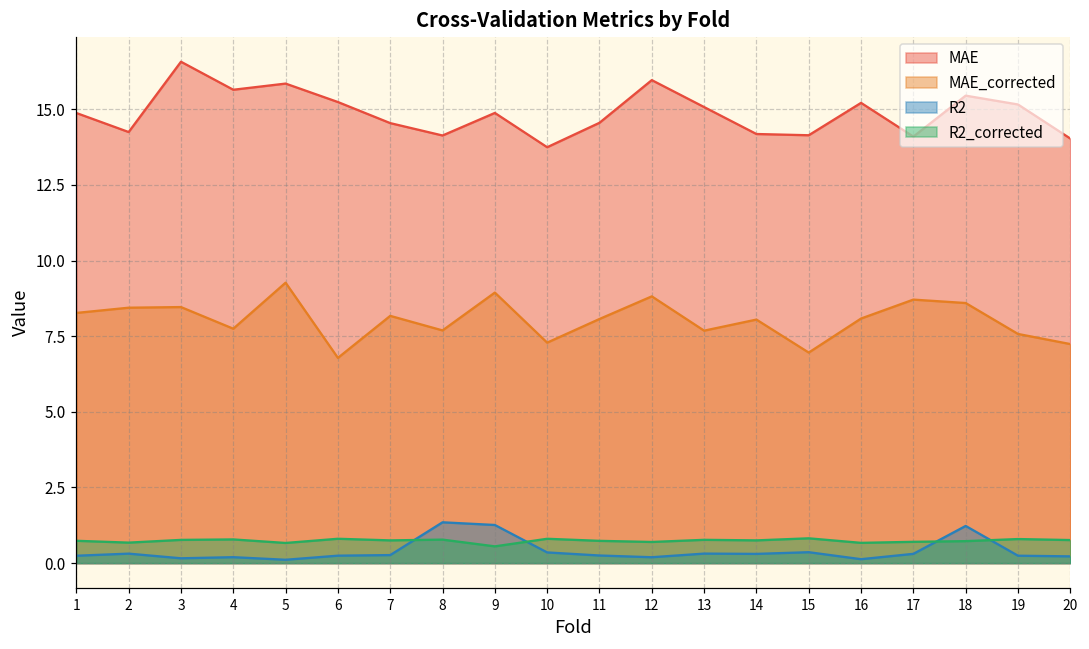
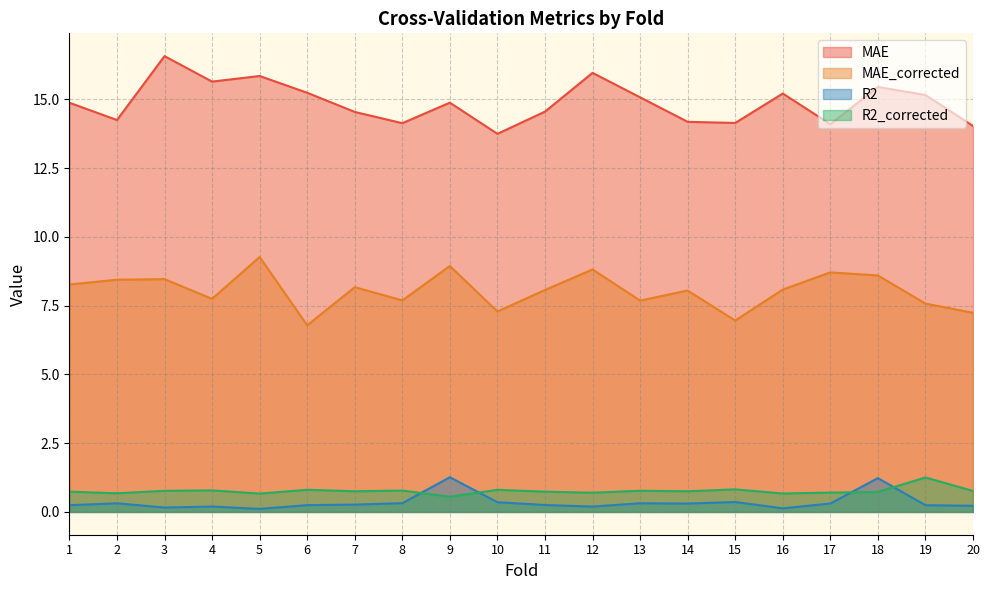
  {
    "R2": {
      "1": 0.2,
      "2": 0.3,
      "3": 0.2,
      "4": 0.2,
      "5": 0.1,
      "6": 0.2,
      "7": 0.3,
-     "8": 1.3,
+     "8": 0.3,
      "9": 1.3,
      "10": 0.4,
      "11": 0.3,
      "12": 0.2,
      "13": 0.3,
      "14": 0.3,
      "15": 0.4,
      "16": 0.1,
      "17": 0.3,
      "18": 1.2,
      "19": 0.2,
      "20": 0.2
    },
    "R2_corrected": {
      "1": 0.7,
      "2": 0.7,
      "3": 0.8,
      "4": 0.8,
      "5": 0.7,
      "6": 0.8,
      "7": 0.8,
      "8": 0.8,
      "9": 0.6,
      "10": 0.8,
      "11": 0.7,
      "12": 0.7,
      "13": 0.8,
      "14": 0.8,
      "15": 0.8,
      "16": 0.7,
      "17": 0.7,
      "18": 0.7,
-     "19": 0.8,
+     "19": 1.3,
      "20": 0.8
    }
  }
